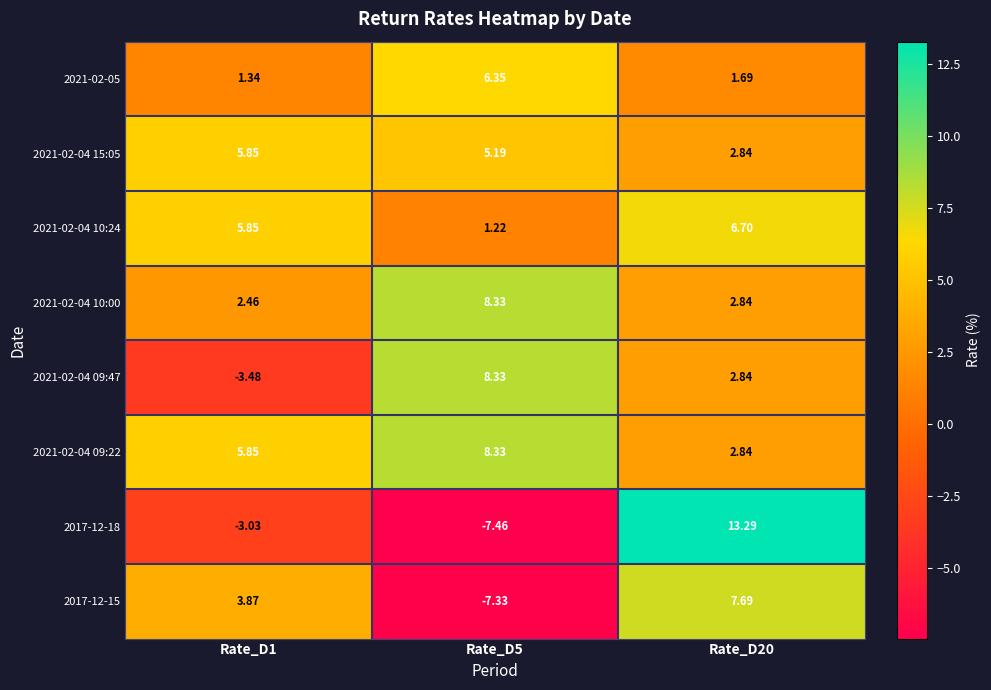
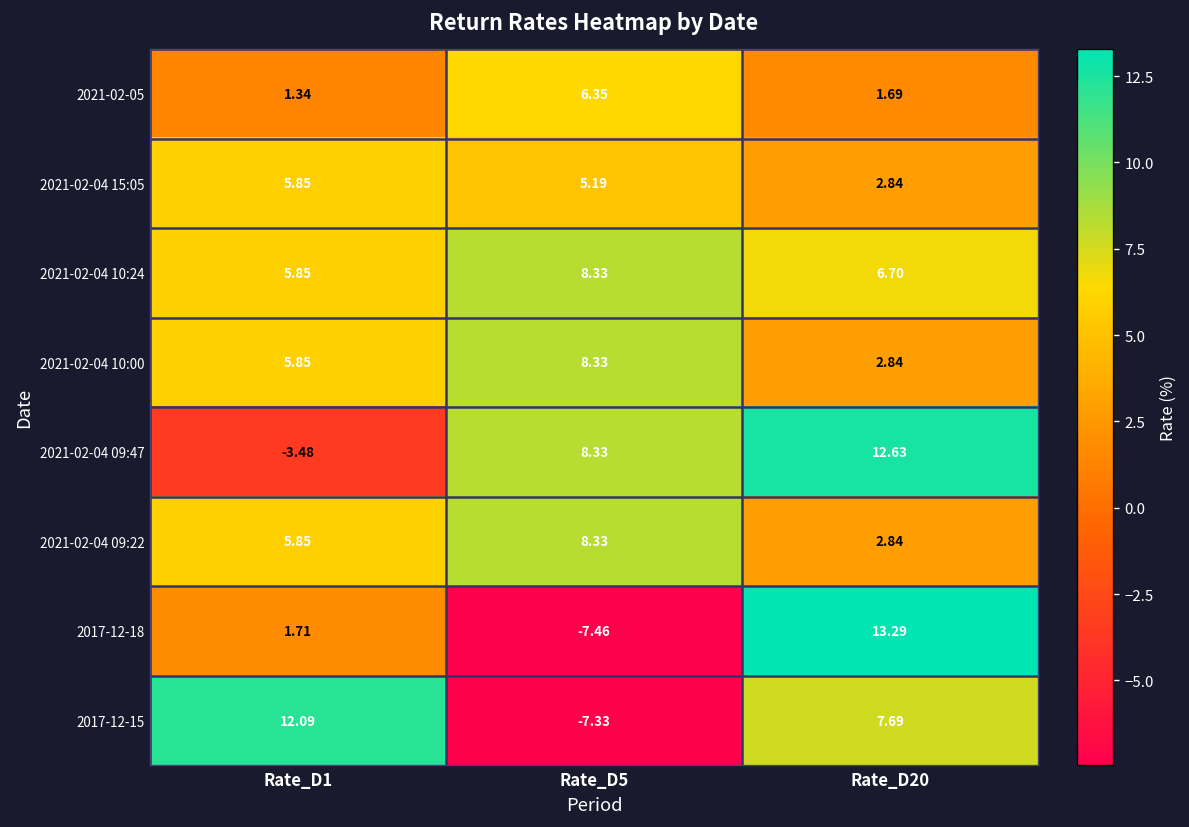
  {
    "2021-02-05": {
      "Rate_D1": 1.34,
      "Rate_D5": 6.35,
      "Rate_D20": 1.69
    },
    "2021-02-04 15:05": {
      "Rate_D1": 5.85,
      "Rate_D5": 5.19,
      "Rate_D20": 2.84
    },
    "2021-02-04 10:24": {
      "Rate_D1": 5.85,
-     "Rate_D5": 1.22,
+     "Rate_D5": 8.33,
      "Rate_D20": 6.70
    },
    "2021-02-04 10:00": {
-     "Rate_D1": 2.46,
+     "Rate_D1": 5.85,
      "Rate_D5": 8.33,
      "Rate_D20": 2.84
    },
    "2021-02-04 09:47": {
      "Rate_D1": -3.48,
      "Rate_D5": 8.33,
-     "Rate_D20": 2.84
+     "Rate_D20": 12.63
    },
    "2021-02-04 09:22": {
      "Rate_D1": 5.85,
      "Rate_D5": 8.33,
      "Rate_D20": 2.84
    },
    "2017-12-18": {
-     "Rate_D1": -3.03,
+     "Rate_D1": 1.71,
      "Rate_D5": -7.46,
      "Rate_D20": 13.29
    },
    "2017-12-15": {
-     "Rate_D1": 3.87,
+     "Rate_D1": 12.09,
      "Rate_D5": -7.33,
      "Rate_D20": 7.69
    }
  }
